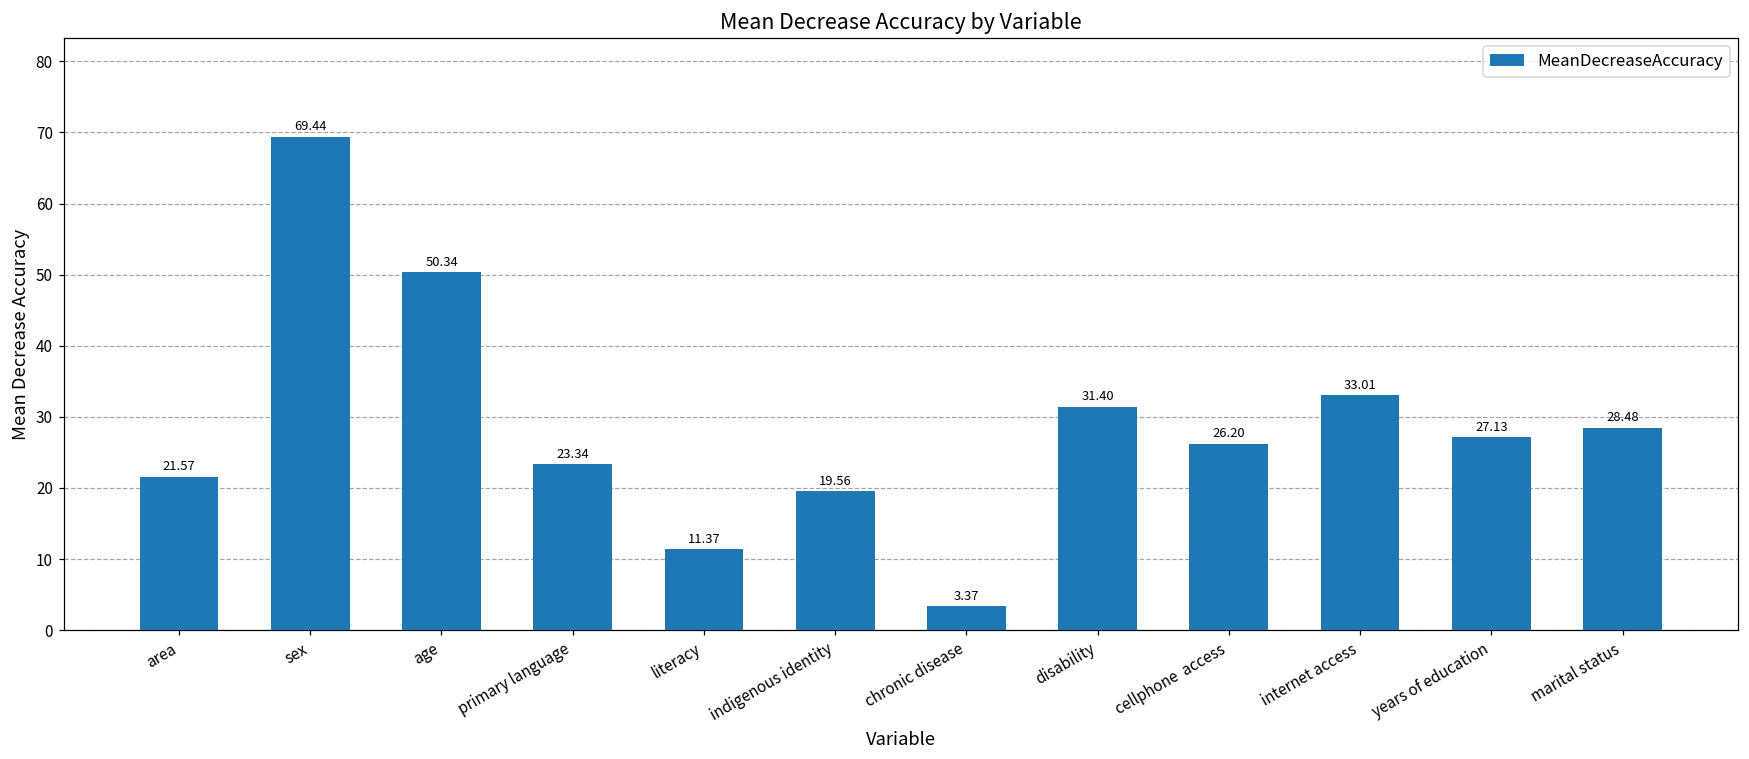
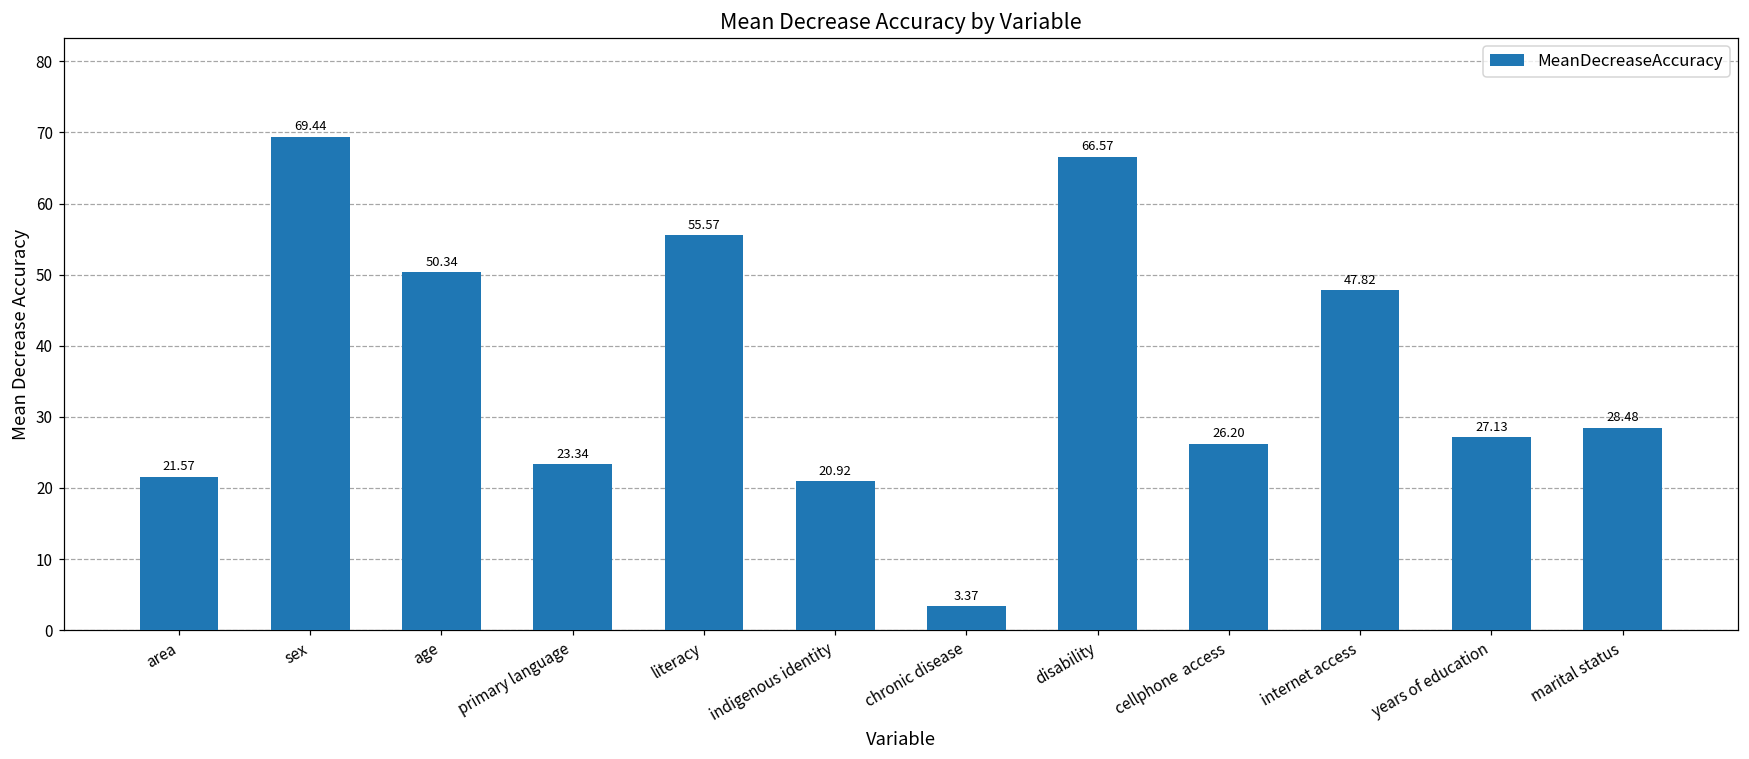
  {
    "area": 21.57,
    "sex": 69.44,
    "age": 50.34,
    "primary language": 23.34,
-   "literacy": 11.37,
-   "indigenous identity": 19.56,
+   "literacy": 55.57,
+   "indigenous identity": 20.92,
    "chronic disease": 3.37,
-   "disability": 31.40,
+   "disability": 66.57,
    "cellphone access": 26.20,
-   "internet access": 33.01,
+   "internet access": 47.82,
    "years of education": 27.13,
    "marital status": 28.48
  }
